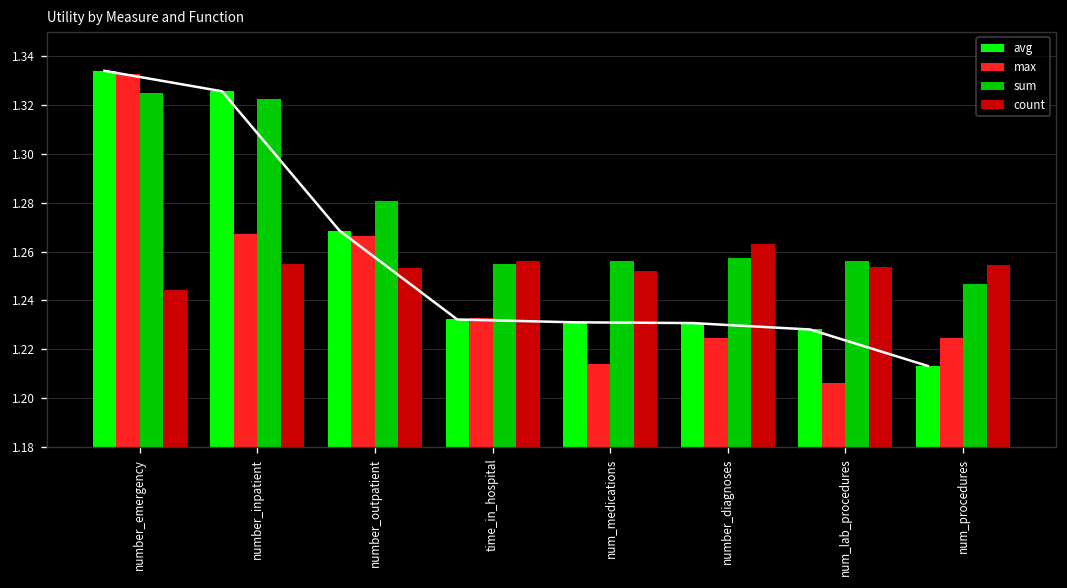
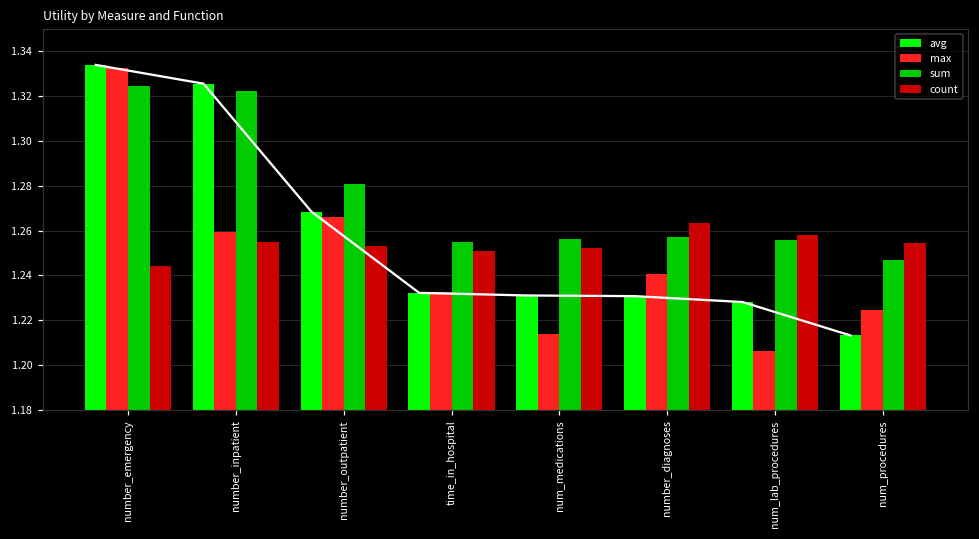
  {
    "max": {
      "number_emergency": 1.333,
-     "number_inpatient": 1.267,
+     "number_inpatient": 1.259,
      "number_outpatient": 1.266,
      "time_in_hospital": 1.233,
      "num_medications": 1.214,
-     "number_diagnoses": 1.225,
+     "number_diagnoses": 1.240,
      "num_lab_procedures": 1.206,
      "num_procedures": 1.225
    },
    "count": {
      "number_emergency": 1.244,
      "number_inpatient": 1.255,
      "number_outpatient": 1.253,
-     "time_in_hospital": 1.256,
+     "time_in_hospital": 1.251,
      "num_medications": 1.252,
      "number_diagnoses": 1.263,
-     "num_lab_procedures": 1.254,
+     "num_lab_procedures": 1.258,
      "num_procedures": 1.254
    }
  }
